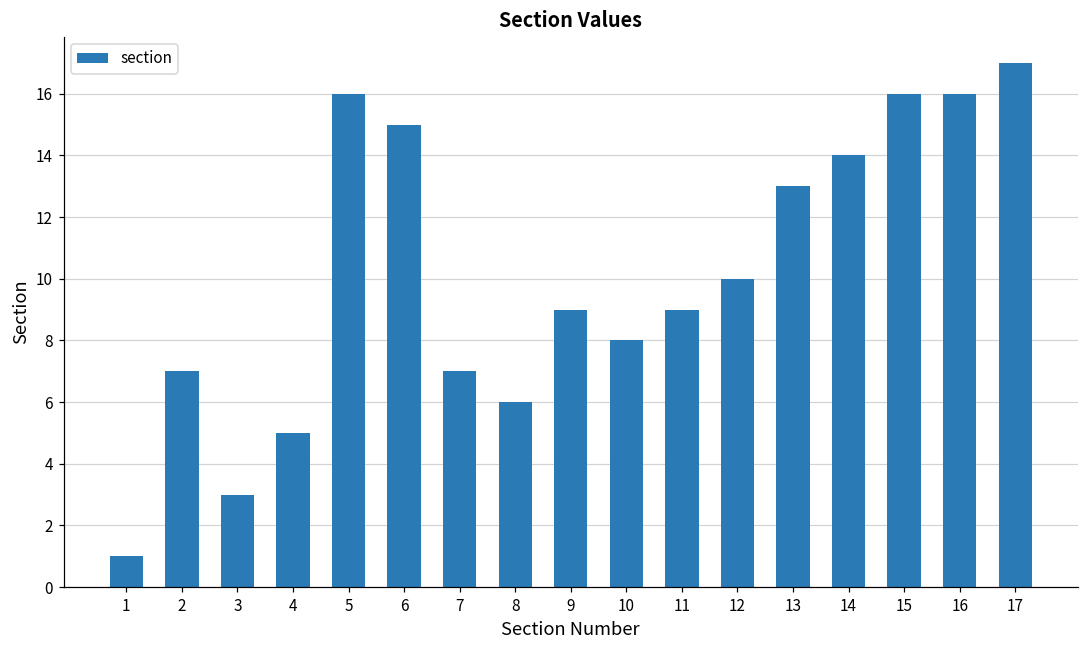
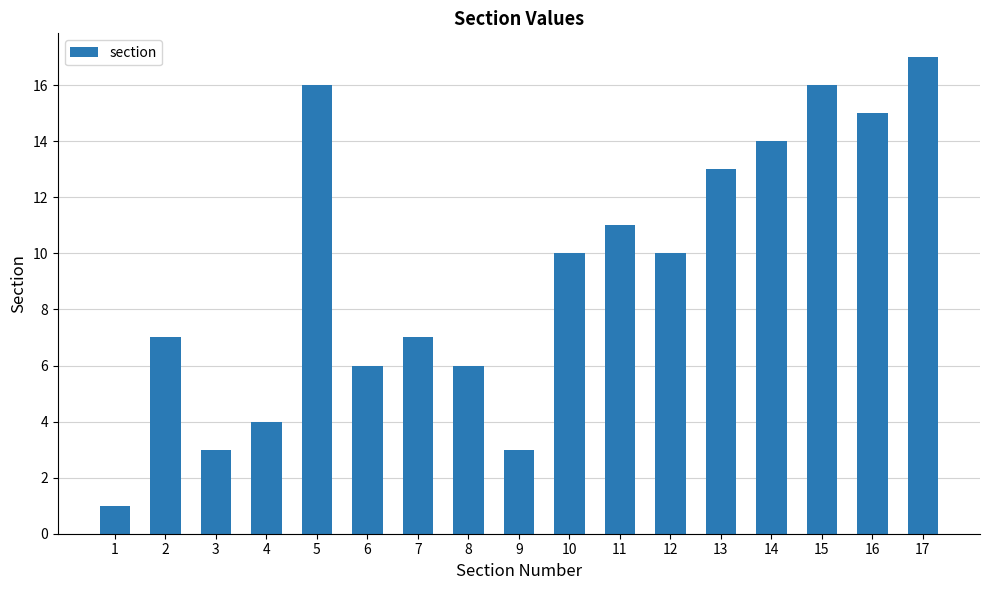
  {
    "1": 1,
    "2": 7,
    "3": 3,
-   "4": 5,
+   "4": 4,
    "5": 16,
-   "6": 15,
+   "6": 6,
    "7": 7,
    "8": 6,
-   "9": 9,
-   "10": 8,
-   "11": 9,
+   "9": 3,
+   "10": 10,
+   "11": 11,
    "12": 10,
    "13": 13,
    "14": 14,
    "15": 16,
-   "16": 16,
+   "16": 15,
    "17": 17
  }
